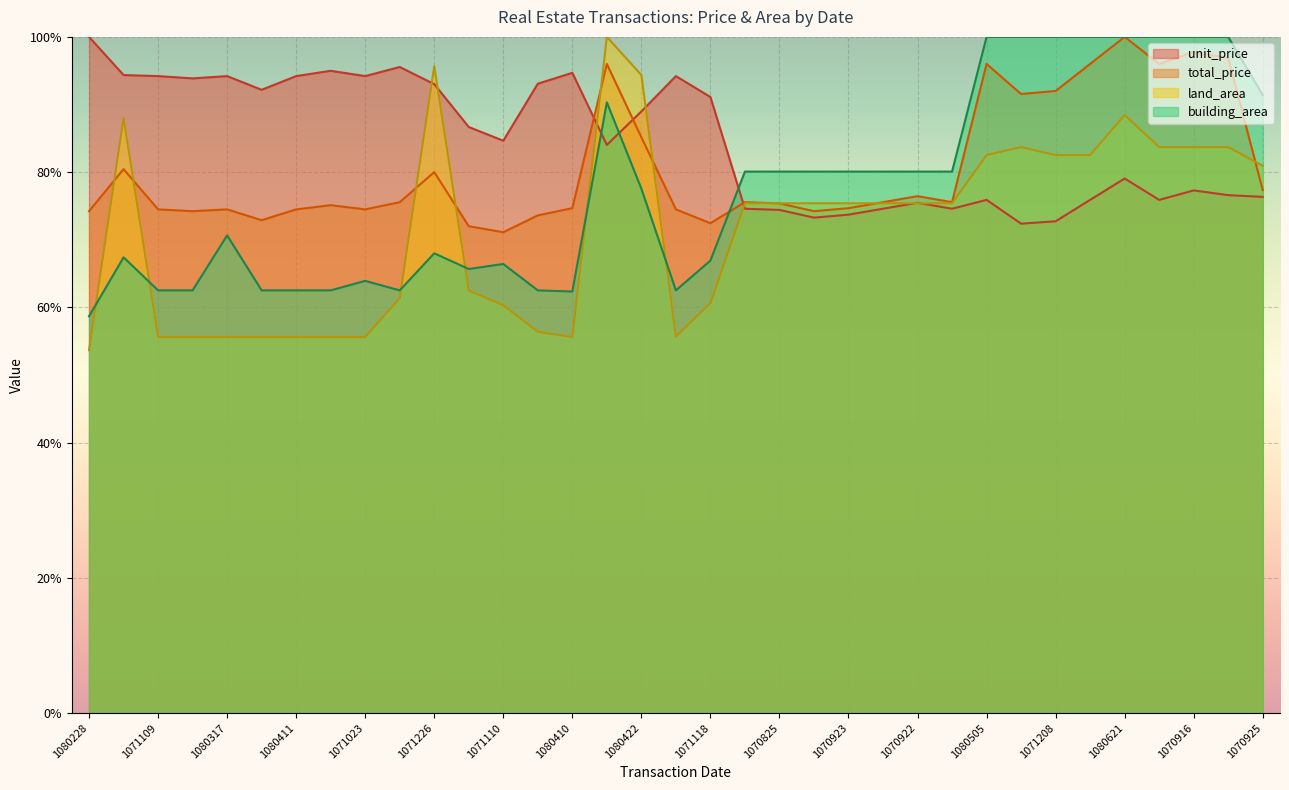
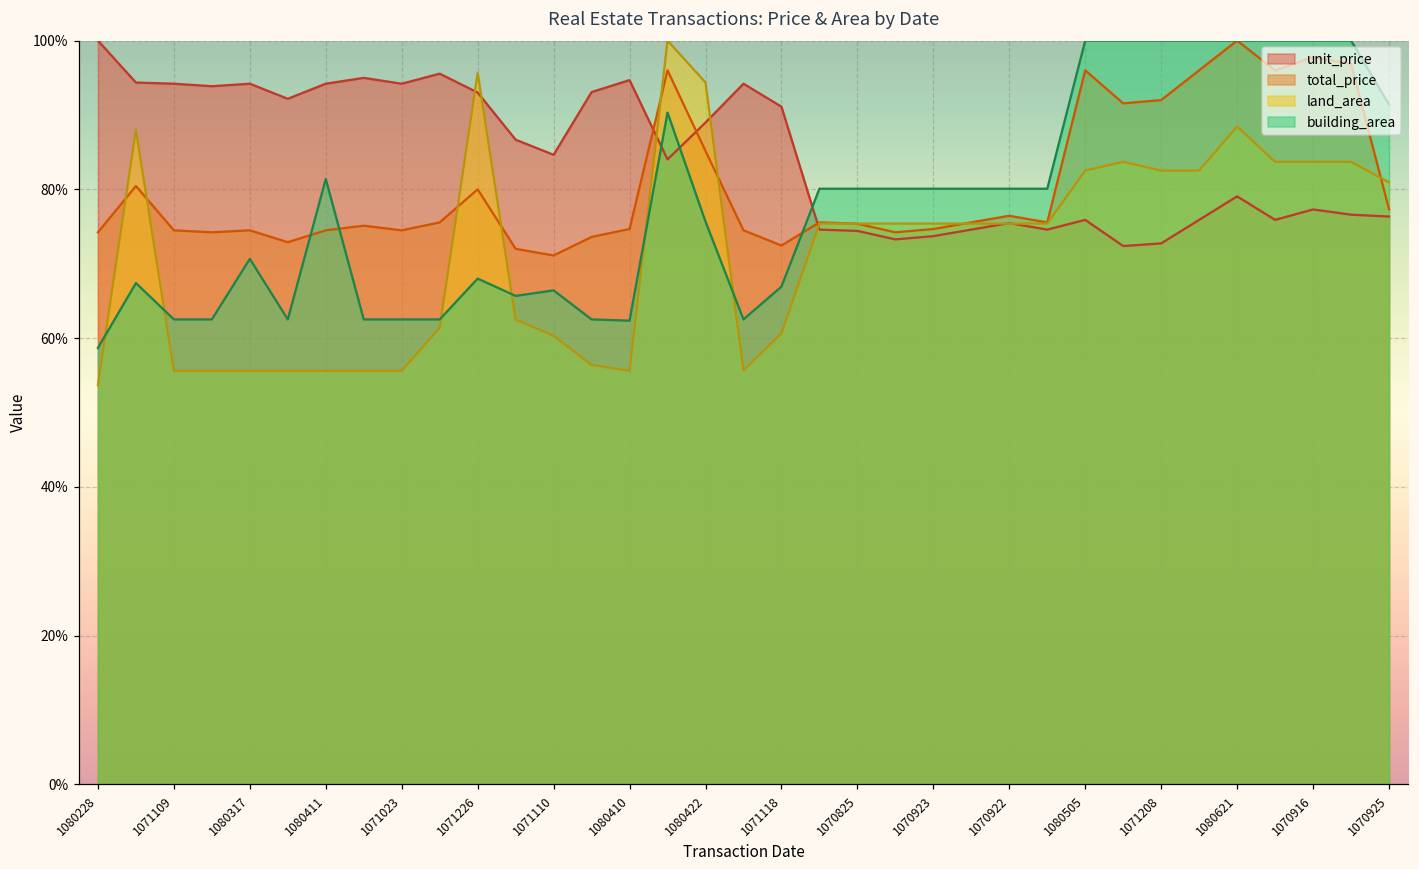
  {
    "building_area": {
      "1071109": "63%",
      "1080317": "71%",
-     "1080411": "63%",
-     "1071023": "64%",
+     "1080411": "81%",
+     "1071023": "63%",
      "1071226": "68%",
-     "1080422": "78%",
+     "1080422": "76%",
      "1071118": "67%",
      "1070825": "80%",
      "1080505": "100%",
      "1071208": "100%",
      "1070916": "100%"
    }
  }
